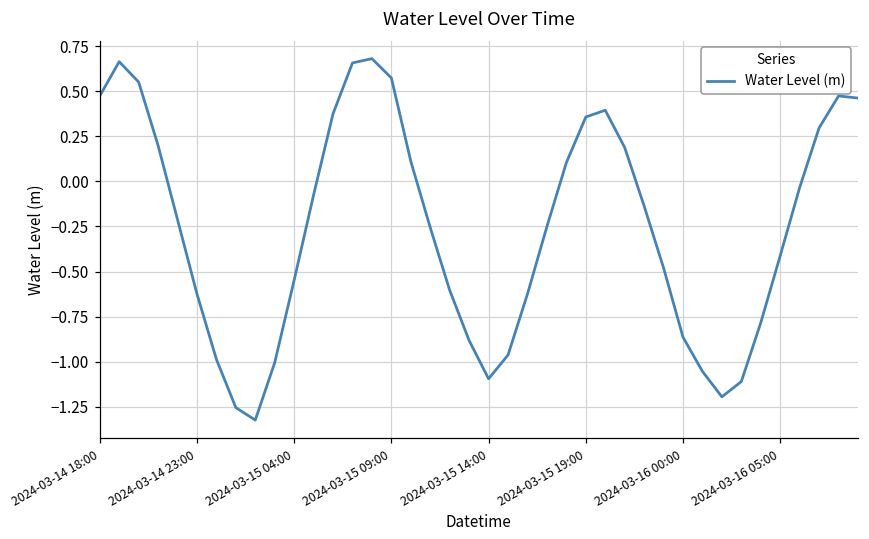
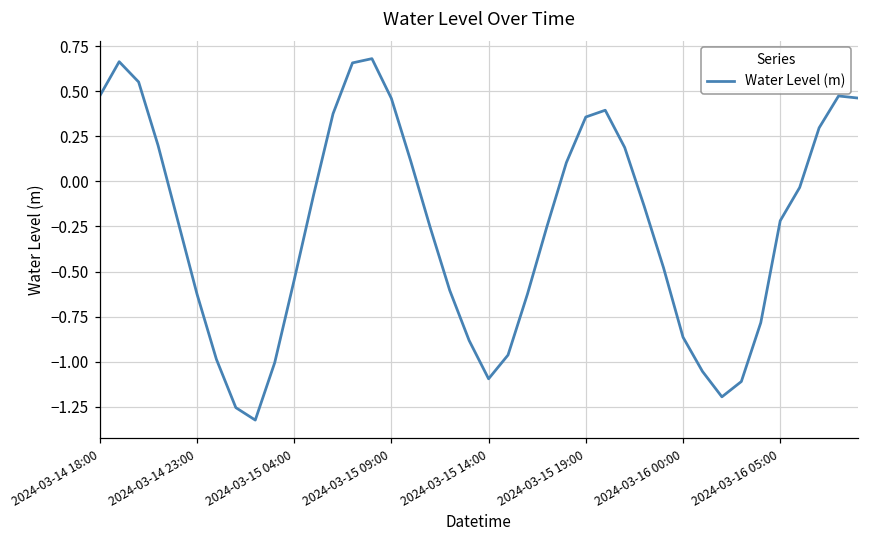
  {
    "2024-03-14 18:00": 0.47,
    "2024-03-14 23:00": -0.62,
    "2024-03-15 04:00": -0.55,
-   "2024-03-15 09:00": 0.57,
+   "2024-03-15 09:00": 0.46,
    "2024-03-15 14:00": -1.10,
    "2024-03-15 19:00": 0.36,
    "2024-03-16 00:00": -0.86,
-   "2024-03-16 05:00": -0.41
+   "2024-03-16 05:00": -0.22
  }
